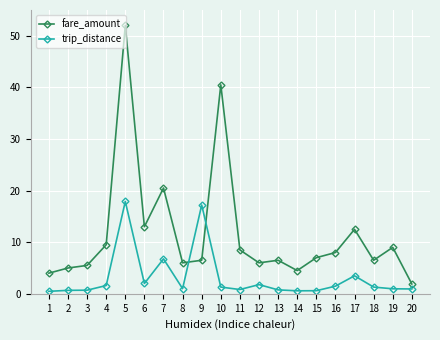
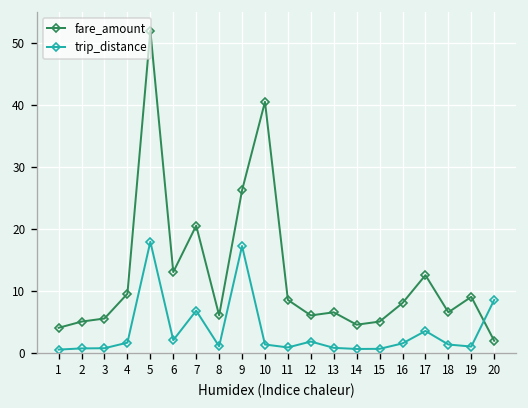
  {
    "fare_amount": {
      "1": 4,
      "2": 5,
      "3": 6,
      "4": 10,
      "6": 13,
      "7": 21,
      "8": 6,
-     "9": 7,
+     "9": 26,
      "10": 41,
      "11": 9,
      "12": 6,
      "13": 7,
      "14": 5,
-     "15": 7,
+     "15": 5,
      "16": 8,
      "17": 13,
      "18": 7,
      "19": 9,
      "20": 2
    },
    "trip_distance": {
      "1": 0,
      "2": 1,
      "3": 1,
      "4": 2,
      "5": 18,
      "6": 2,
      "7": 7,
      "8": 1,
      "9": 17,
      "10": 1,
      "11": 1,
      "12": 2,
      "13": 1,
      "14": 1,
      "15": 1,
      "16": 1,
      "17": 3,
      "18": 1,
      "19": 1,
-     "20": 1
+     "20": 9
    }
  }
